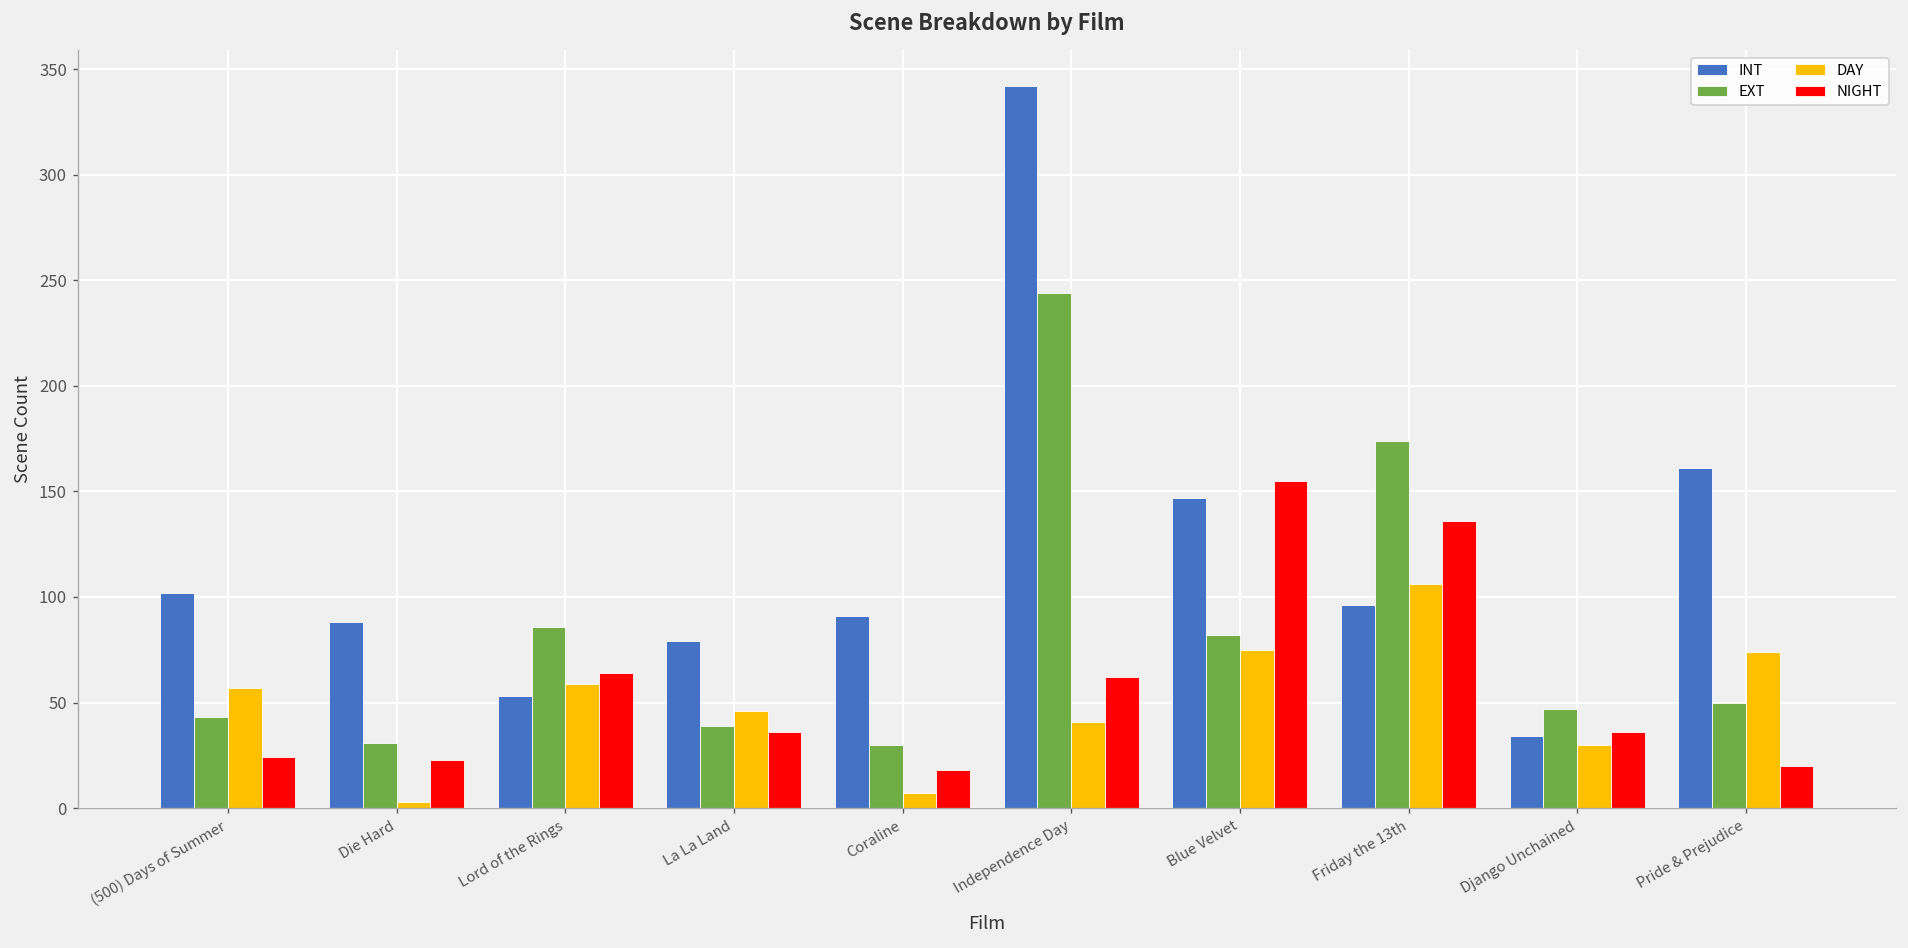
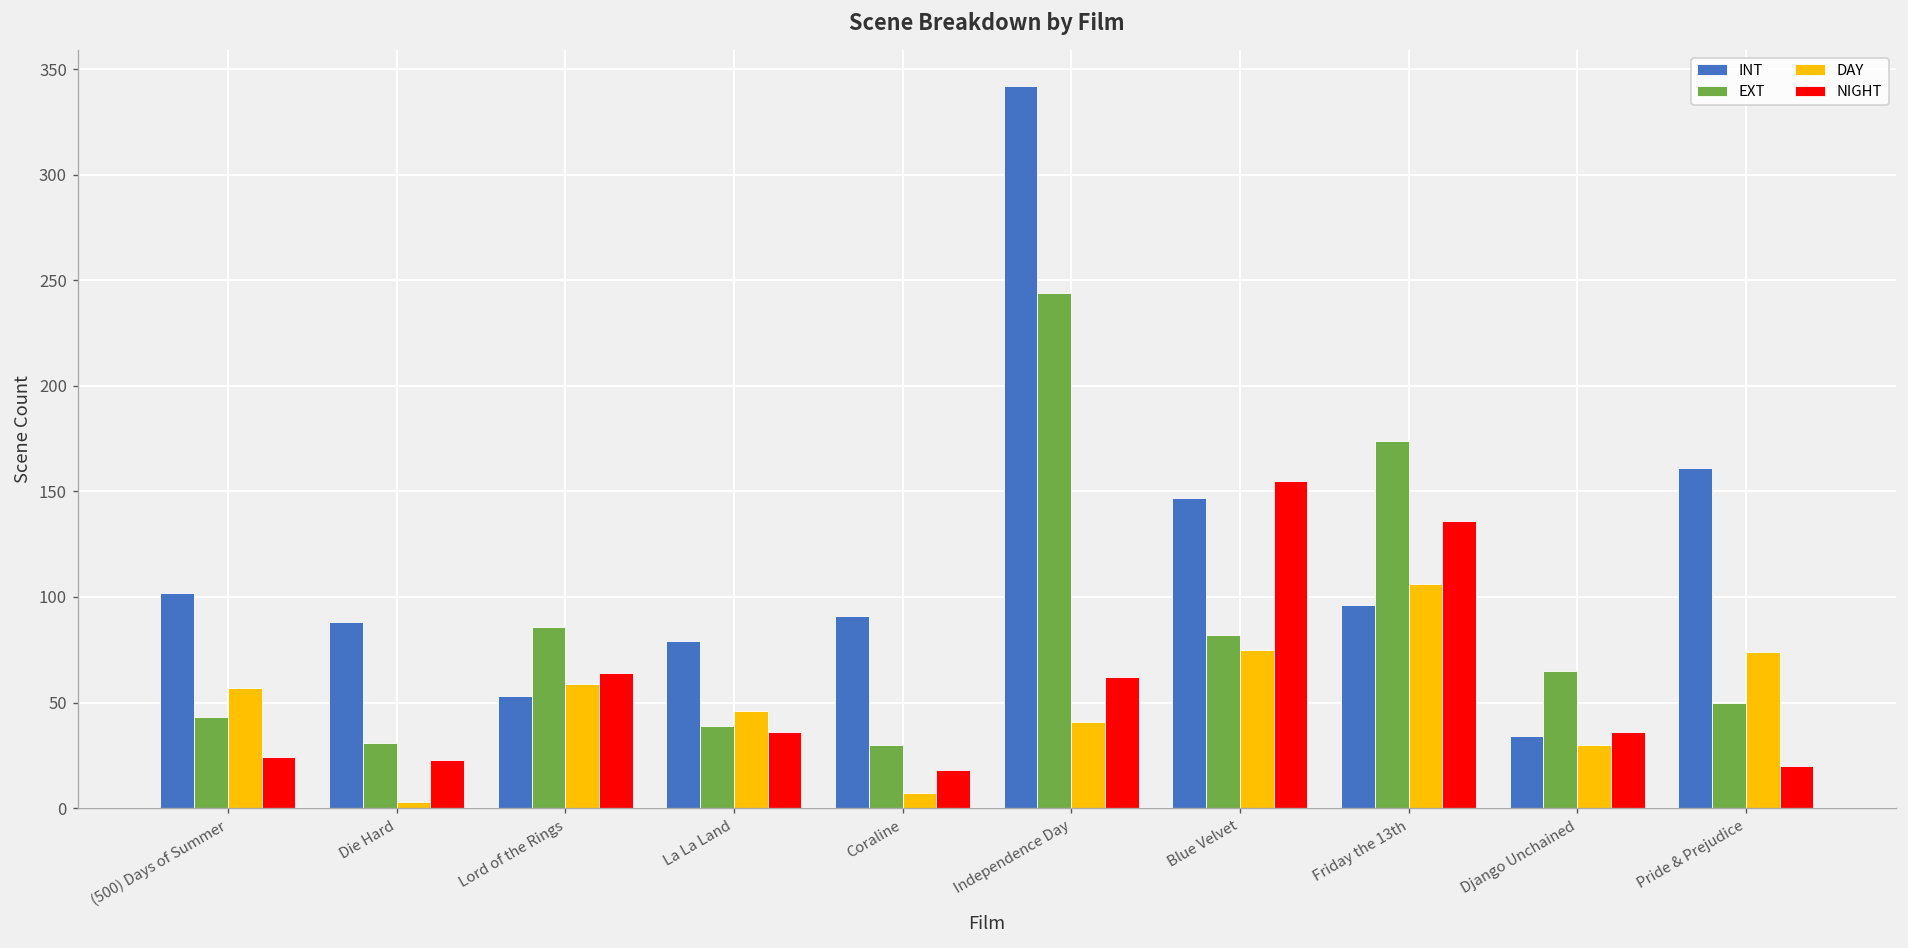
  {
    "INT": {
      "(500) Days of Summer": 102,
      "Die Hard": 88,
      "Lord of the Rings": 53,
      "La La Land": 79,
      "Coraline": 91,
      "Independence Day": 342,
      "Blue Velvet": 147,
      "Friday the 13th": 96,
      "Django Unchained": 34,
      "Pride & Prejudice": 161
    },
    "EXT": {
      "(500) Days of Summer": 43,
      "Die Hard": 31,
      "Lord of the Rings": 86,
      "La La Land": 39,
      "Coraline": 30,
      "Independence Day": 244,
      "Blue Velvet": 82,
      "Friday the 13th": 174,
-     "Django Unchained": 47,
+     "Django Unchained": 65,
      "Pride & Prejudice": 50
    },
    "DAY": {
      "(500) Days of Summer": 57,
      "Die Hard": 3,
      "Lord of the Rings": 59,
      "La La Land": 46,
      "Coraline": 7,
      "Independence Day": 41,
      "Blue Velvet": 75,
      "Friday the 13th": 106,
      "Django Unchained": 30,
      "Pride & Prejudice": 74
    },
    "NIGHT": {
      "(500) Days of Summer": 24,
      "Die Hard": 23,
      "Lord of the Rings": 64,
      "La La Land": 36,
      "Coraline": 18,
      "Independence Day": 62,
      "Blue Velvet": 155,
      "Friday the 13th": 136,
      "Django Unchained": 36,
      "Pride & Prejudice": 20
    }
  }
